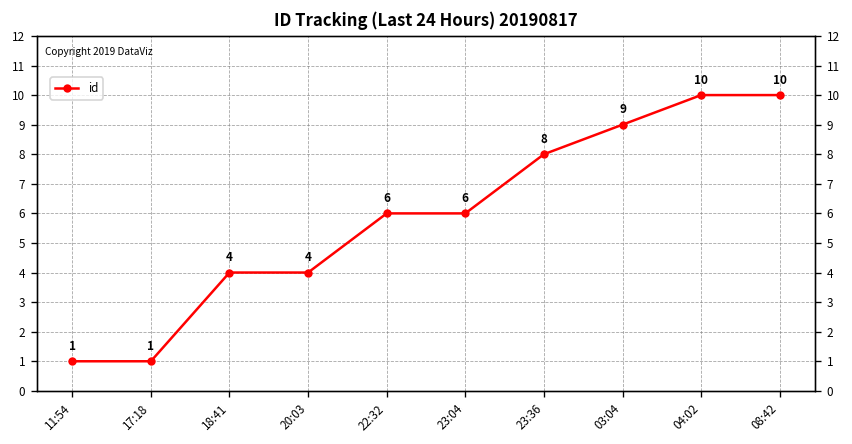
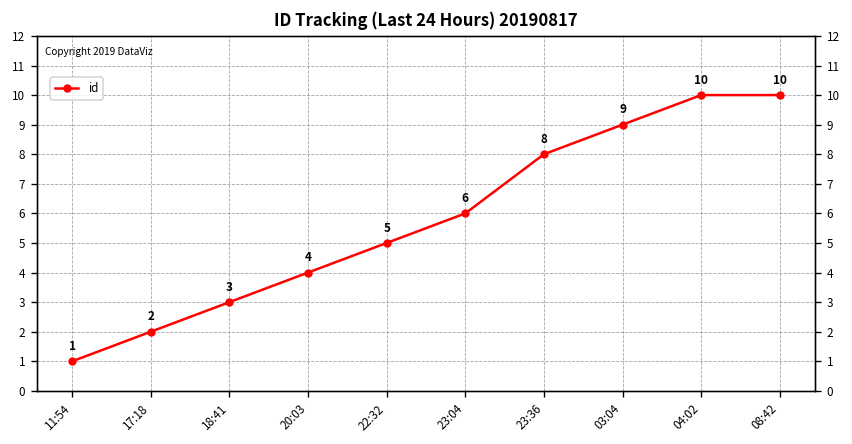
  {
    "11:54": 1,
-   "17:18": 1,
-   "18:41": 4,
+   "17:18": 2,
+   "18:41": 3,
    "20:03": 4,
-   "22:32": 6,
+   "22:32": 5,
    "23:04": 6,
    "23:36": 8,
    "03:04": 9,
    "04:02": 10,
    "08:42": 10
  }
